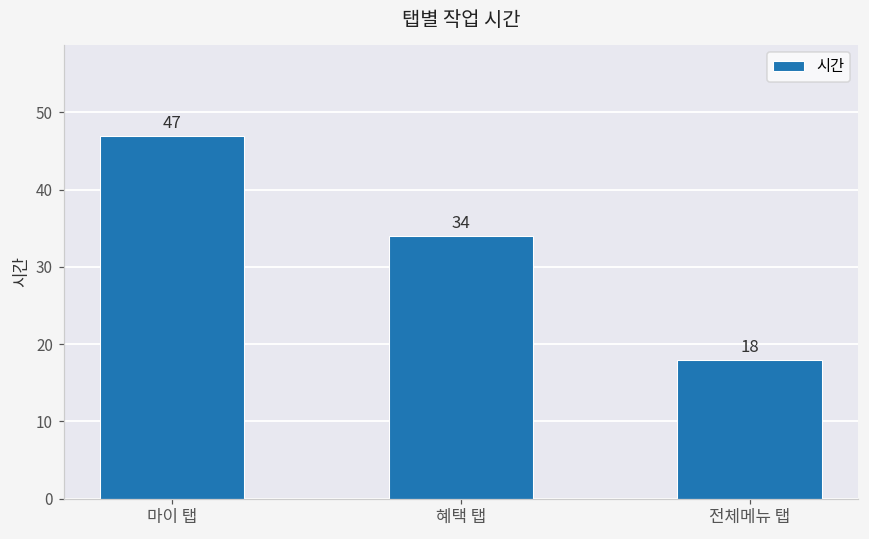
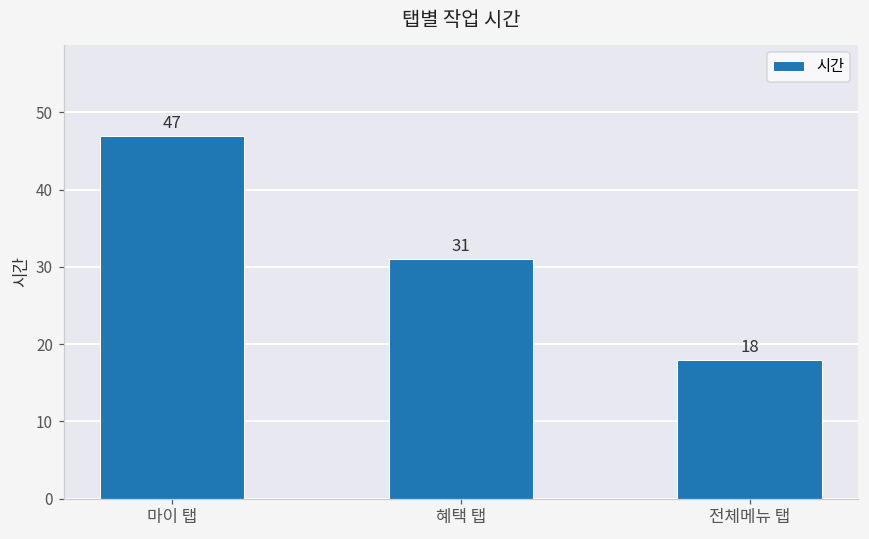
  {
    "마이 탭": 47,
-   "혜택 탭": 34,
+   "혜택 탭": 31,
    "전체메뉴 탭": 18
  }
